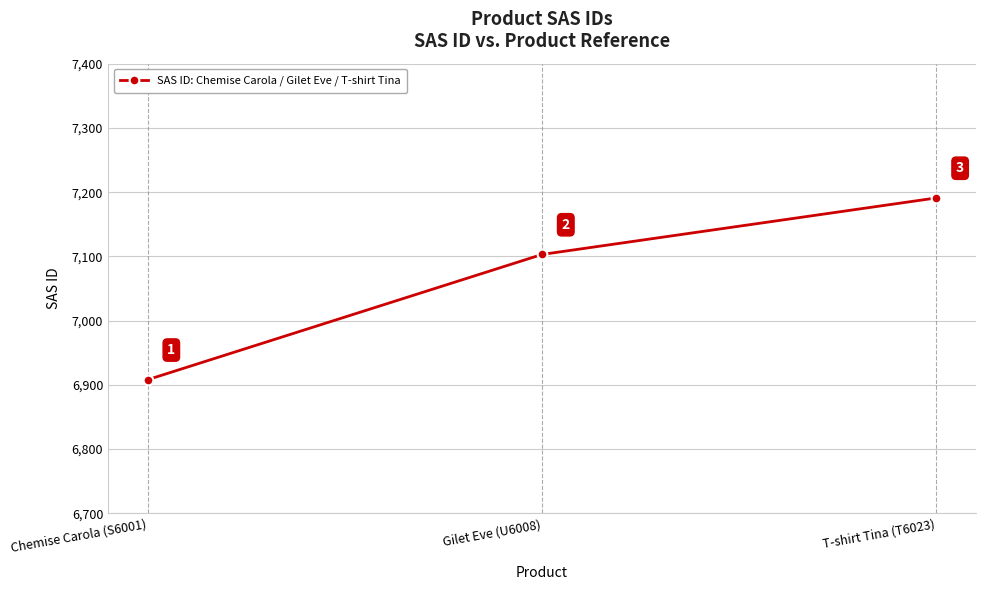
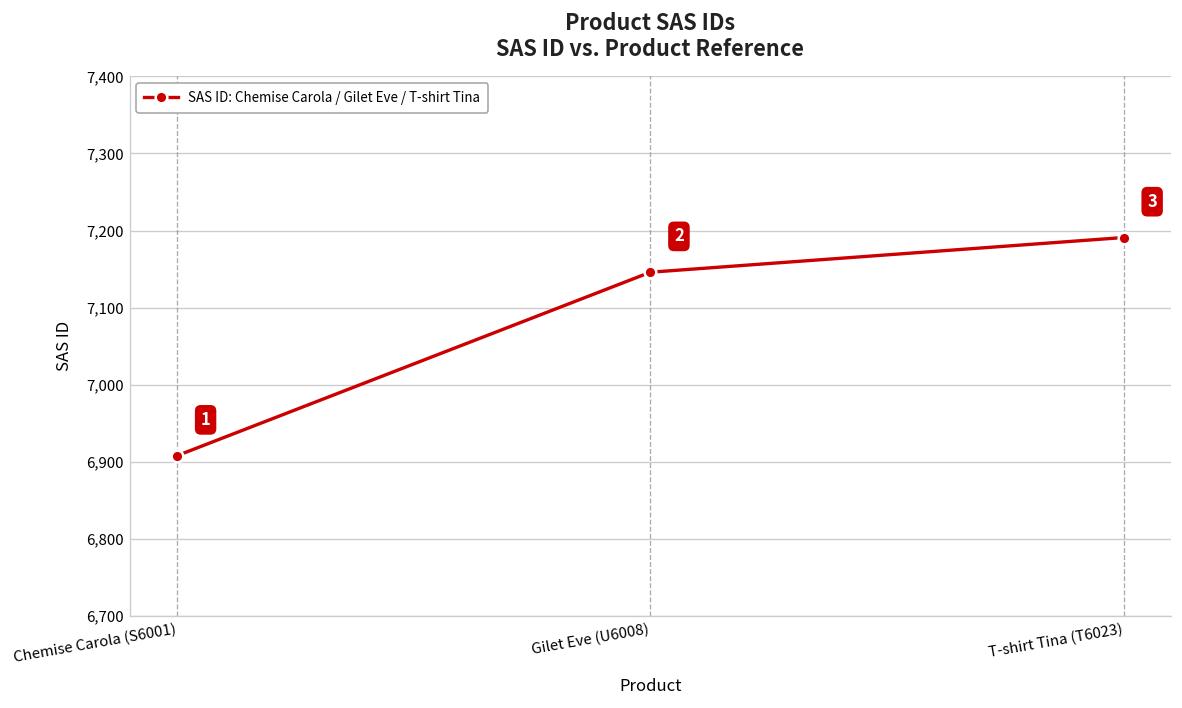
  {
    "Chemise Carola (S6001)": "6,910",
-   "Gilet Eve (U6008)": "7,100",
+   "Gilet Eve (U6008)": "7,150",
    "T-shirt Tina (T6023)": "7,190"
  }
